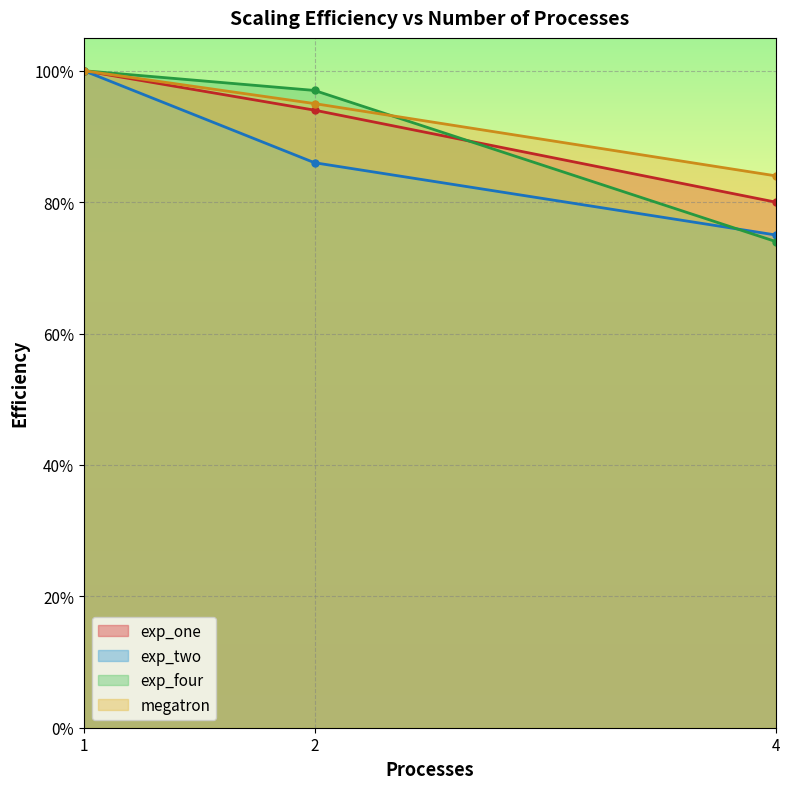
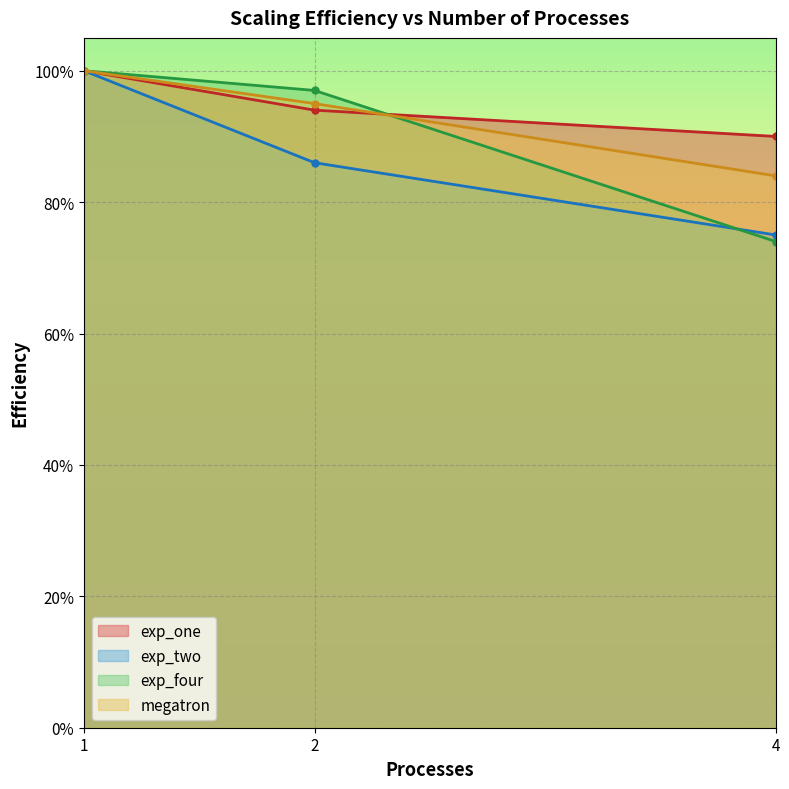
  {
    "exp_one": {
      "2": "94%",
-     "4": "80%"
+     "4": "90%"
    },
    "exp_two": {
      "2": "86%",
      "4": "75%"
    },
    "exp_four": {
      "2": "97%",
      "4": "74%"
    },
    "megatron": {
      "2": "95%",
      "4": "84%"
    }
  }
